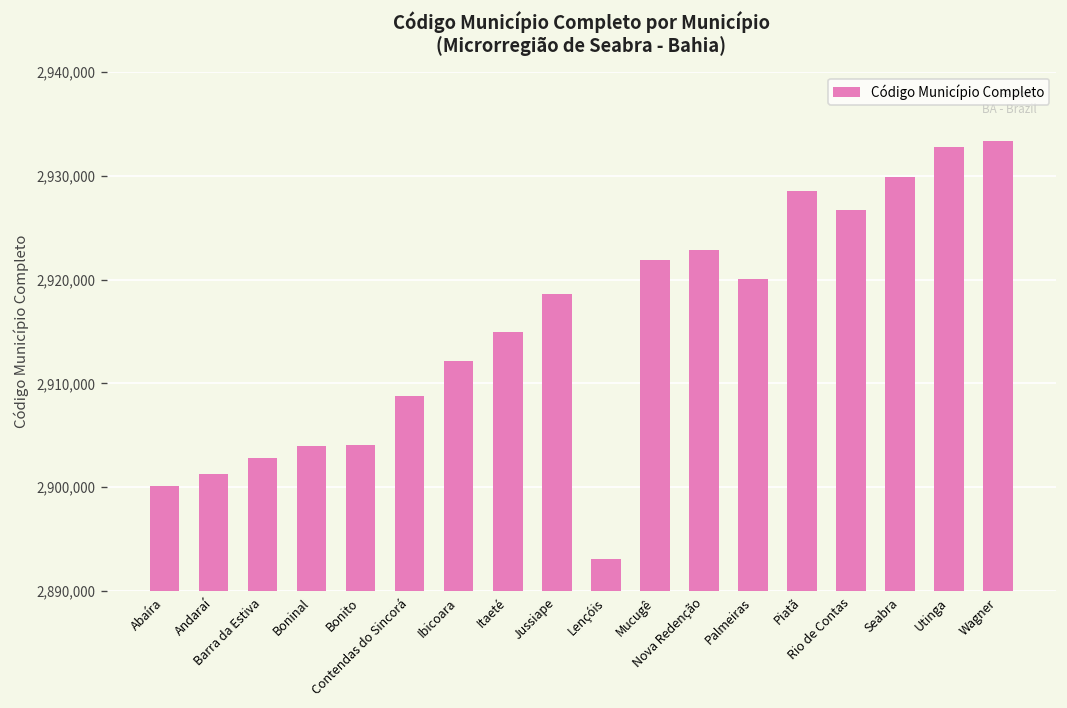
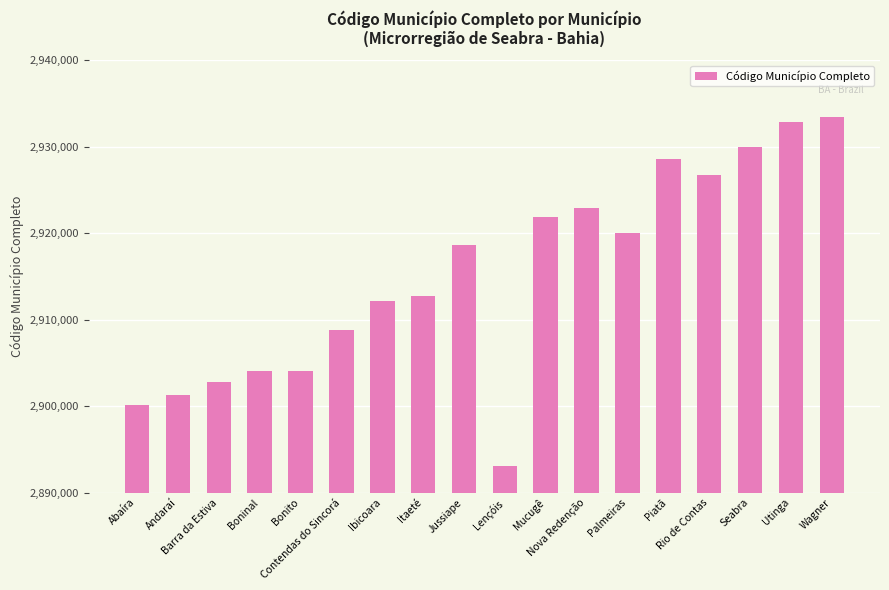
  {
    "Abaíra": "2,900,000",
    "Andaraí": "2,901,000",
    "Barra da Estiva": "2,903,000",
    "Boninal": "2,904,000",
    "Bonito": "2,904,000",
    "Contendas do Sincorá": "2,909,000",
    "Ibicoara": "2,912,000",
-   "Itaeté": "2,915,000",
+   "Itaeté": "2,913,000",
    "Jussiape": "2,919,000",
    "Lençóis": "2,893,000",
    "Mucugê": "2,922,000",
    "Nova Redenção": "2,923,000",
    "Palmeiras": "2,920,000",
    "Piatã": "2,929,000",
    "Rio de Contas": "2,927,000",
    "Seabra": "2,930,000",
    "Utinga": "2,933,000",
    "Wagner": "2,933,000"
  }
